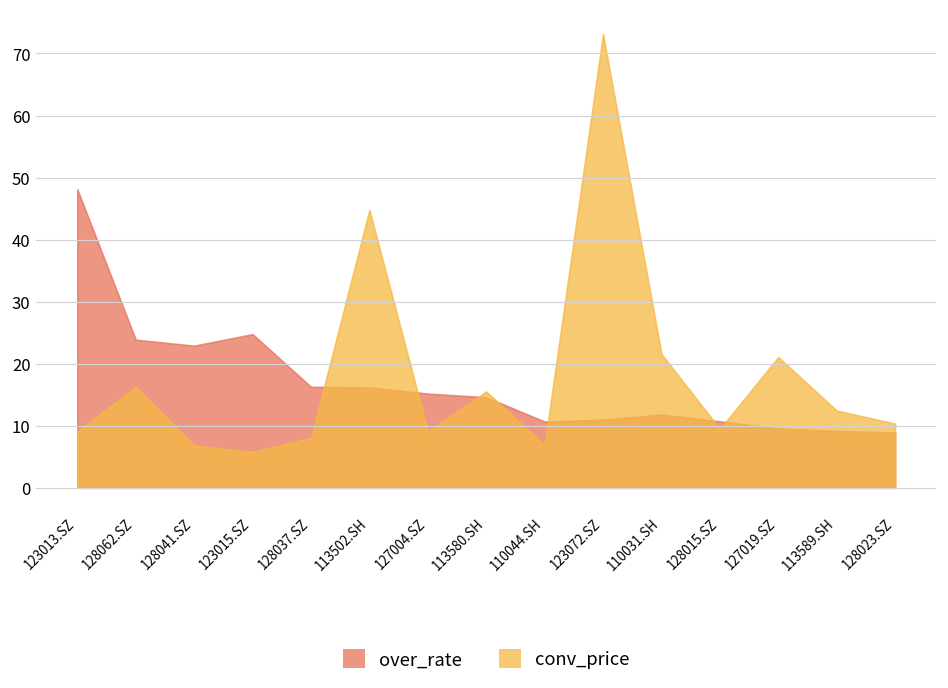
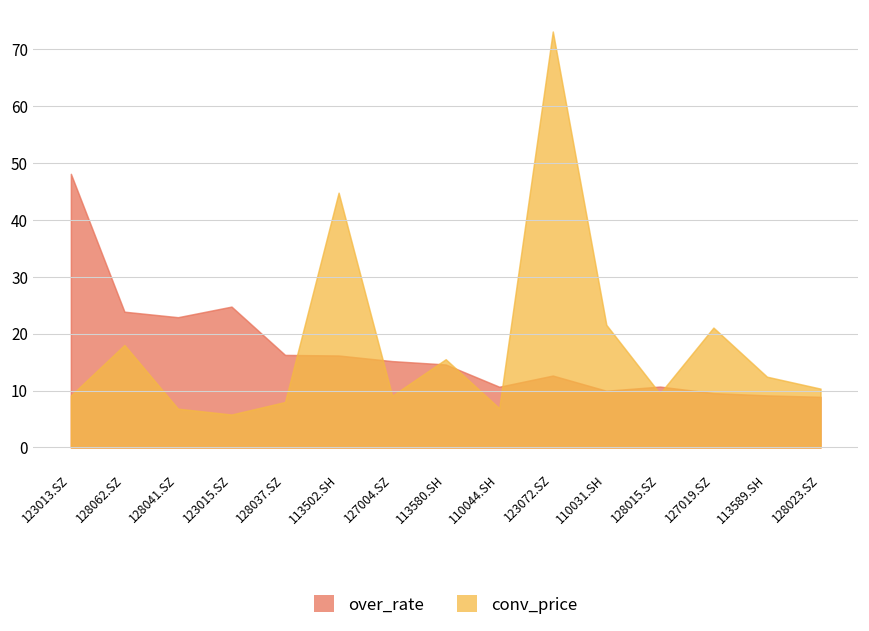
  {
    "over_rate": {
      "123013.SZ": 48,
      "128062.SZ": 24,
      "128041.SZ": 23,
      "123015.SZ": 25,
      "128037.SZ": 16,
      "113502.SH": 16,
      "127004.SZ": 15,
      "113580.SH": 15,
      "110044.SH": 11,
-     "123072.SZ": 11,
-     "110031.SH": 12,
+     "123072.SZ": 13,
+     "110031.SH": 10,
      "128015.SZ": 11,
      "127019.SZ": 10,
      "113589.SH": 9,
      "128023.SZ": 9
    },
    "conv_price": {
      "123013.SZ": 9,
-     "128062.SZ": 16,
+     "128062.SZ": 18,
      "128041.SZ": 7,
      "123015.SZ": 6,
      "128037.SZ": 8,
      "113502.SH": 45,
      "127004.SZ": 9,
      "113580.SH": 16,
      "110044.SH": 7,
      "123072.SZ": 73,
      "110031.SH": 22,
      "128015.SZ": 9,
      "127019.SZ": 21,
      "113589.SH": 12,
      "128023.SZ": 10
    }
  }
